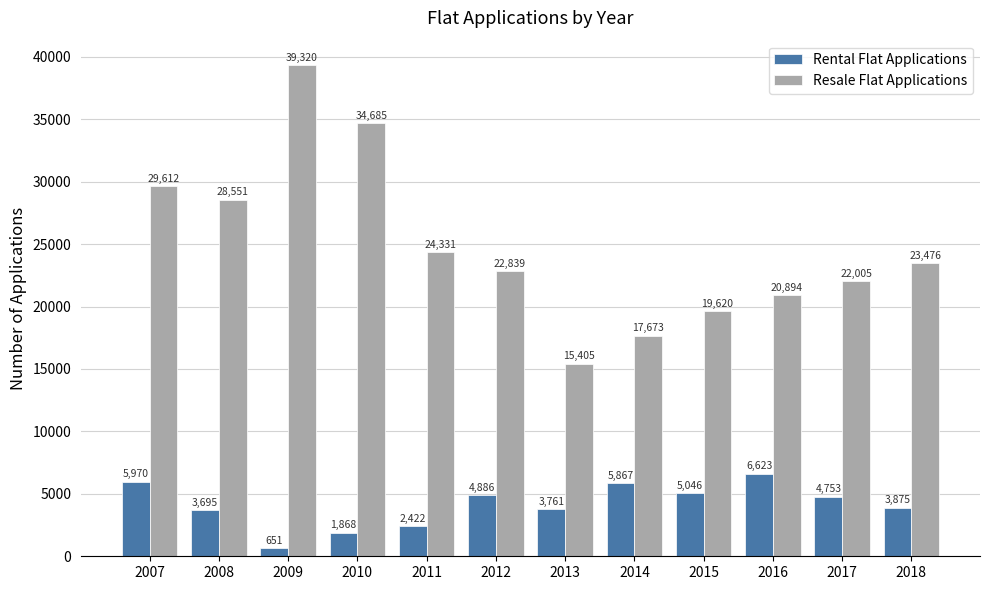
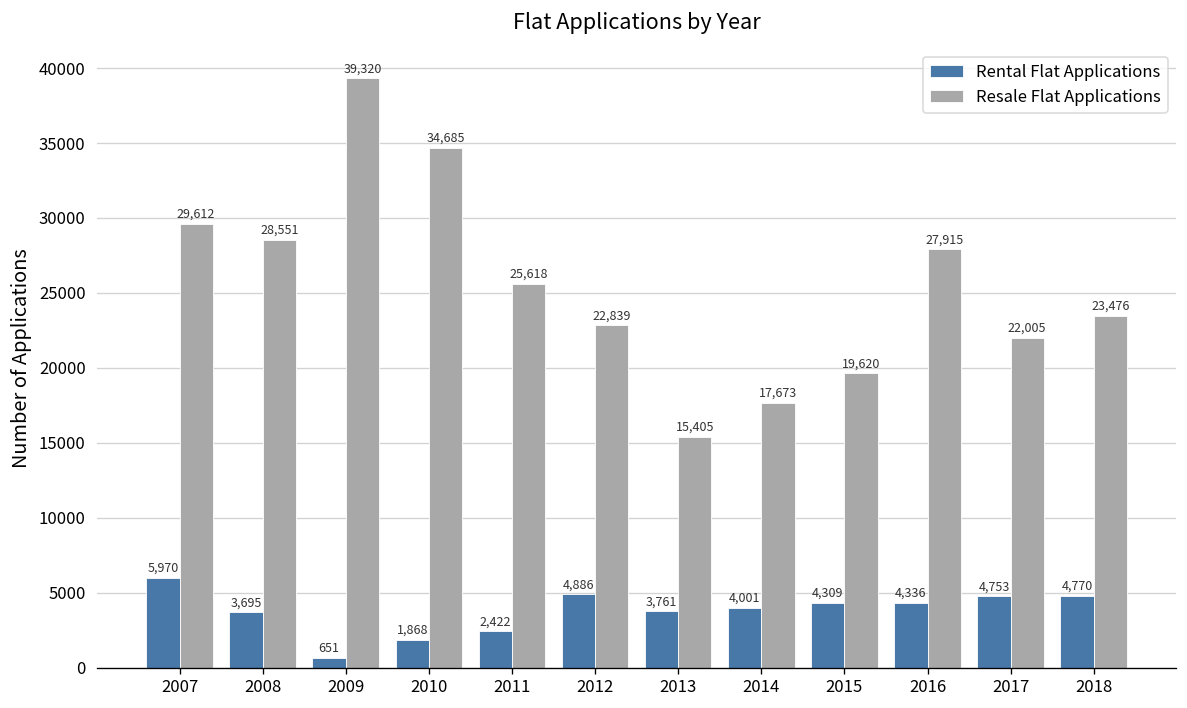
  {
    "Rental Flat Applications": {
      "2007": "5,970",
      "2008": "3,695",
      "2009": "651",
      "2010": "1,868",
      "2011": "2,422",
      "2012": "4,886",
      "2013": "3,761",
-     "2014": "5,867",
-     "2015": "5,046",
-     "2016": "6,623",
+     "2014": "4,001",
+     "2015": "4,309",
+     "2016": "4,336",
      "2017": "4,753",
-     "2018": "3,875"
+     "2018": "4,770"
    },
    "Resale Flat Applications": {
      "2007": "29,612",
      "2008": "28,551",
      "2009": "39,320",
      "2010": "34,685",
-     "2011": "24,331",
+     "2011": "25,618",
      "2012": "22,839",
      "2013": "15,405",
      "2014": "17,673",
      "2015": "19,620",
-     "2016": "20,894",
+     "2016": "27,915",
      "2017": "22,005",
      "2018": "23,476"
    }
  }
